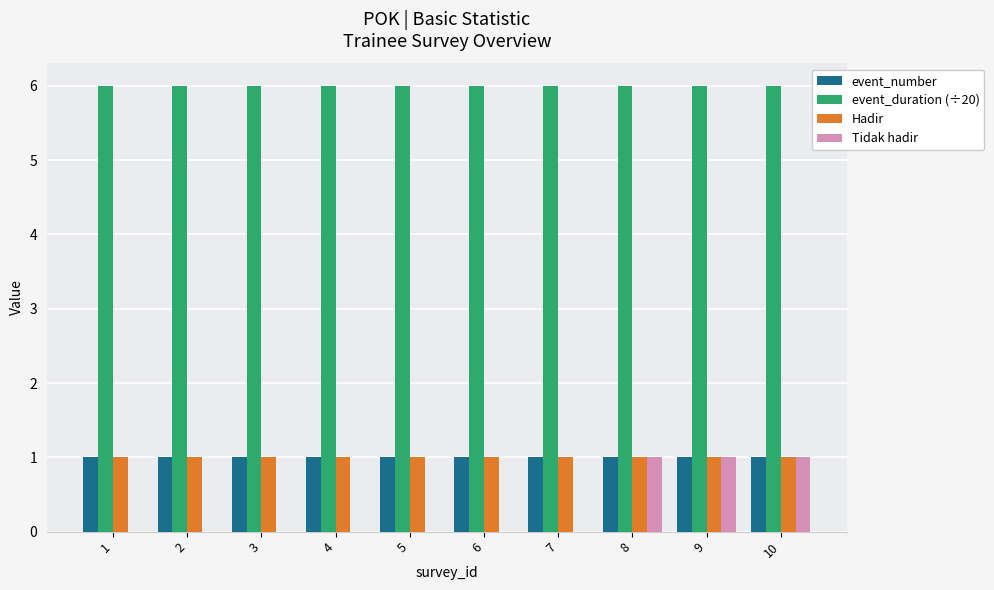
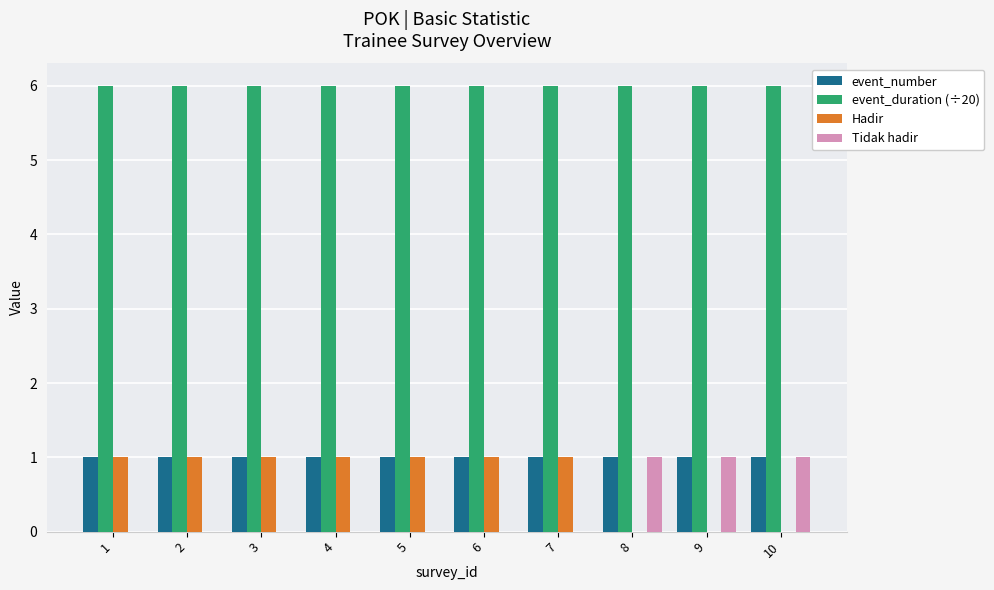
  {
    "event_number": {
      "1": 1,
      "2": 1,
      "3": 1,
      "4": 1,
      "5": 1,
      "6": 1,
      "7": 1,
      "8": 1,
      "9": 1,
      "10": 1
    },
    "event_duration (÷20)": {
      "1": 6,
      "2": 6,
      "3": 6,
      "4": 6,
      "5": 6,
      "6": 6,
      "7": 6,
      "8": 6,
      "9": 6,
      "10": 6
    },
    "Hadir": {
      "1": 1,
      "2": 1,
      "3": 1,
      "4": 1,
      "5": 1,
      "6": 1,
      "7": 1,
-     "8": 1,
-     "9": 1,
-     "10": 1
+     "8": 0,
+     "9": 0,
+     "10": 0
    },
    "Tidak hadir": {
      "1": 0,
      "2": 0,
      "3": 0,
      "4": 0,
      "5": 0,
      "6": 0,
      "7": 0,
      "8": 1,
      "9": 1,
      "10": 1
    }
  }
